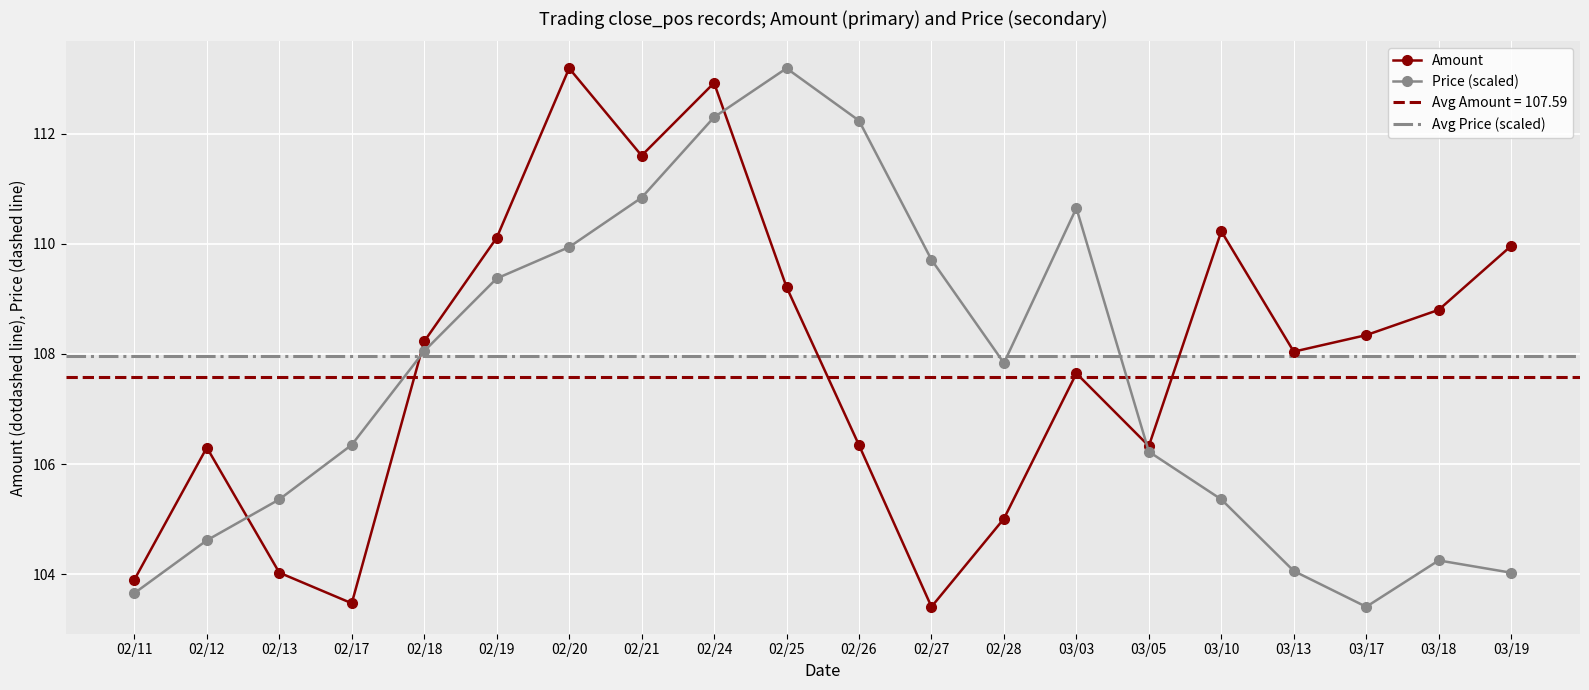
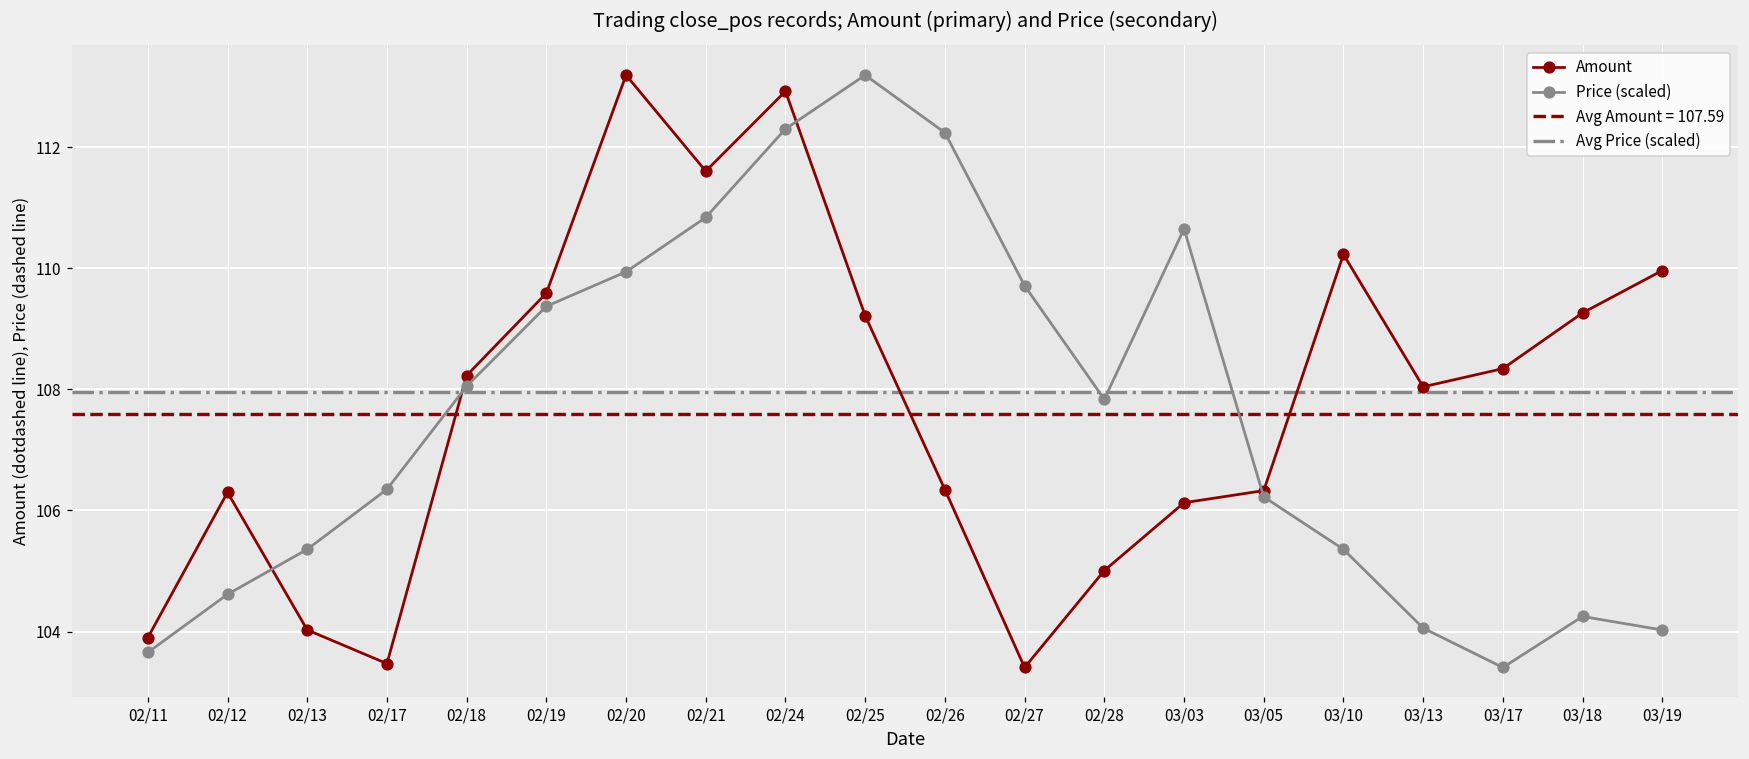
  {
    "Amount": {
      "02/11": 103.9,
      "02/12": 106.3,
      "02/13": 104.0,
      "02/17": 103.5,
      "02/18": 108.2,
-     "02/19": 110.1,
+     "02/19": 109.6,
      "02/20": 113.2,
      "02/21": 111.6,
      "02/24": 112.9,
      "02/25": 109.2,
      "02/26": 106.3,
      "02/27": 103.4,
      "02/28": 105.0,
-     "03/03": 107.6,
+     "03/03": 106.1,
      "03/05": 106.3,
      "03/10": 110.2,
      "03/13": 108.0,
      "03/17": 108.3,
-     "03/18": 108.8,
+     "03/18": 109.3,
      "03/19": 110.0
    },
    "Price (scaled)": {
      "02/11": 103.7,
      "02/12": 104.6,
      "02/13": 105.4,
      "02/17": 106.3,
      "02/18": 108.1,
      "02/19": 109.4,
      "02/20": 109.9,
      "02/21": 110.8,
      "02/24": 112.3,
      "02/25": 113.2,
      "02/26": 112.2,
      "02/27": 109.7,
      "02/28": 107.8,
      "03/03": 110.6,
      "03/05": 106.2,
      "03/10": 105.4,
      "03/13": 104.1,
      "03/17": 103.4,
      "03/18": 104.3,
      "03/19": 104.0
    }
  }
